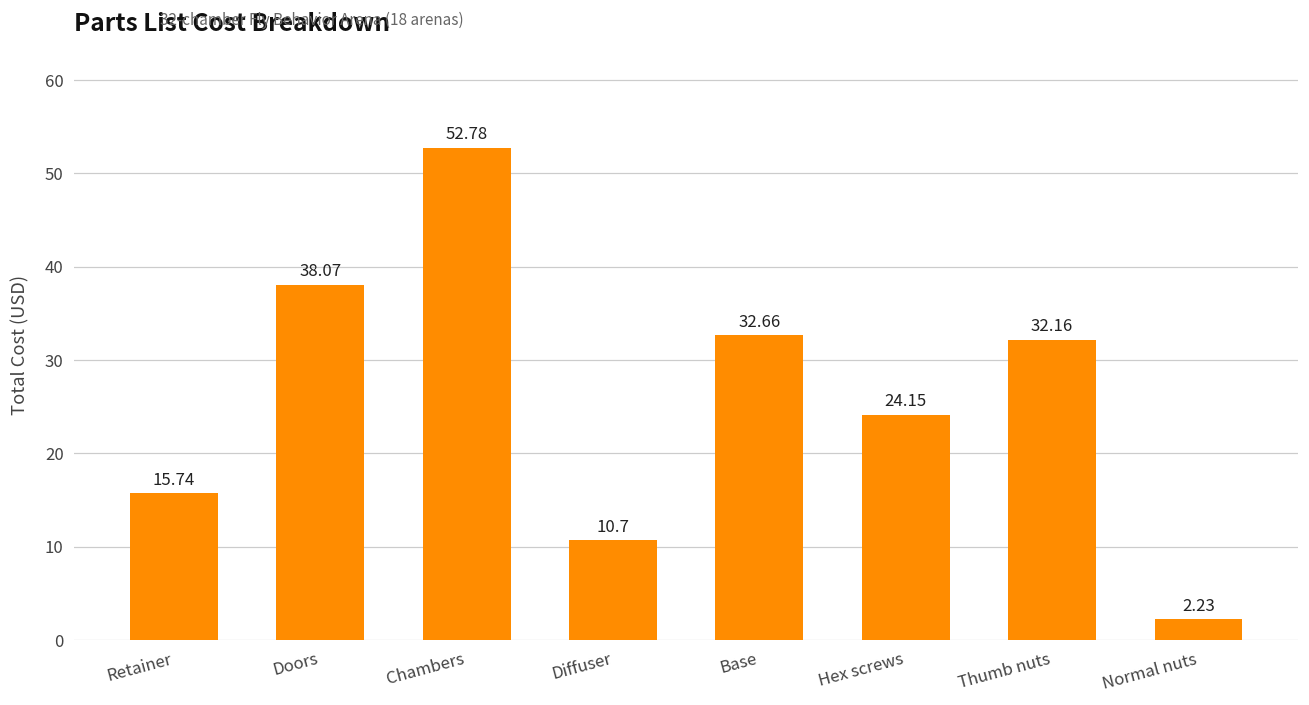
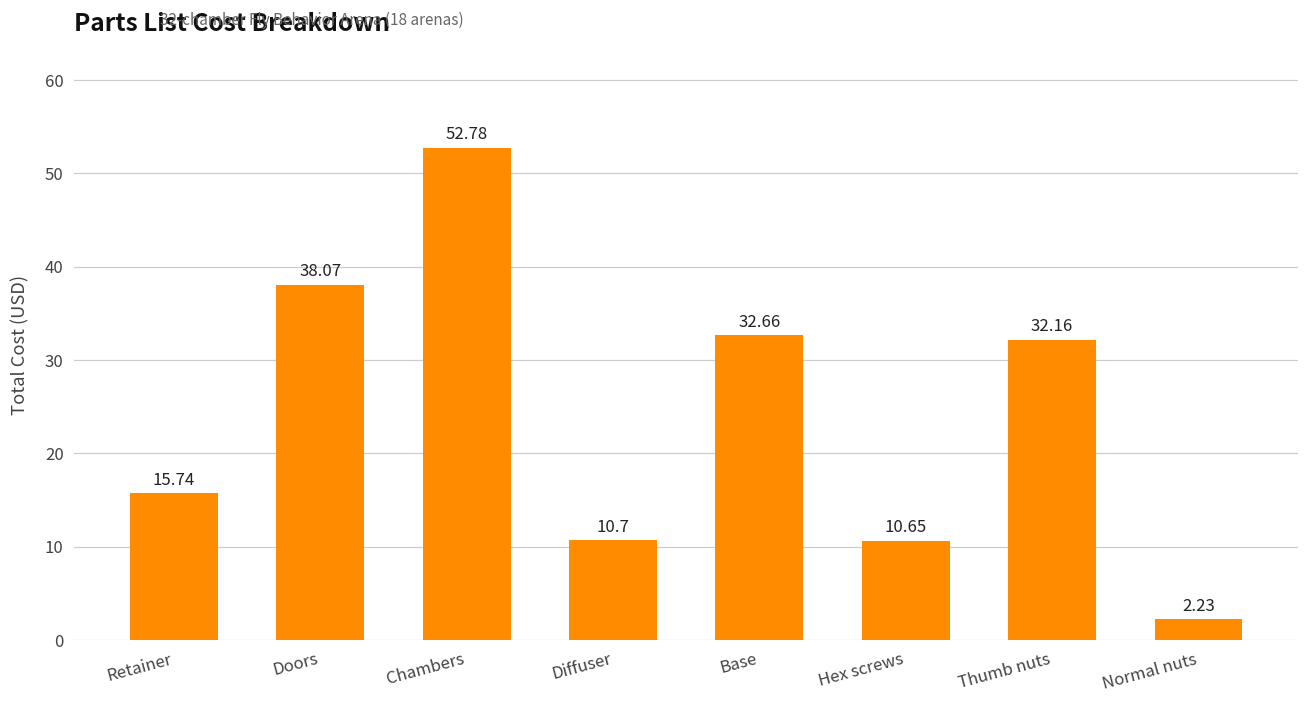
  {
    "Retainer": 15.74,
    "Doors": 38.07,
    "Chambers": 52.78,
    "Diffuser": 10.7,
    "Base": 32.66,
-   "Hex screws": 24.15,
+   "Hex screws": 10.65,
    "Thumb nuts": 32.16,
    "Normal nuts": 2.23
  }
